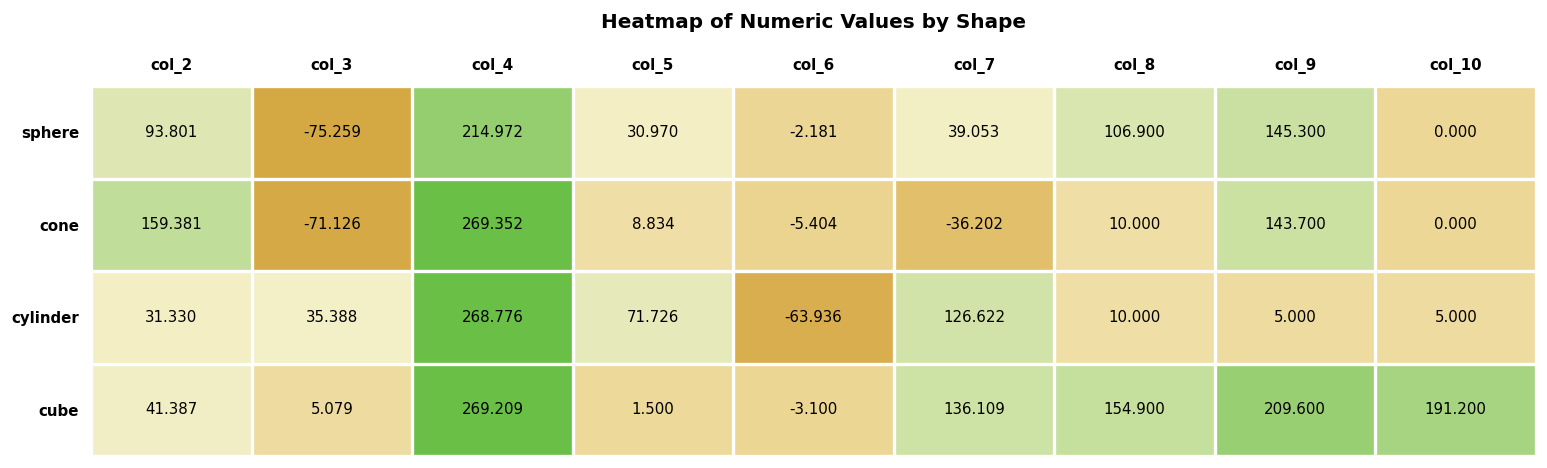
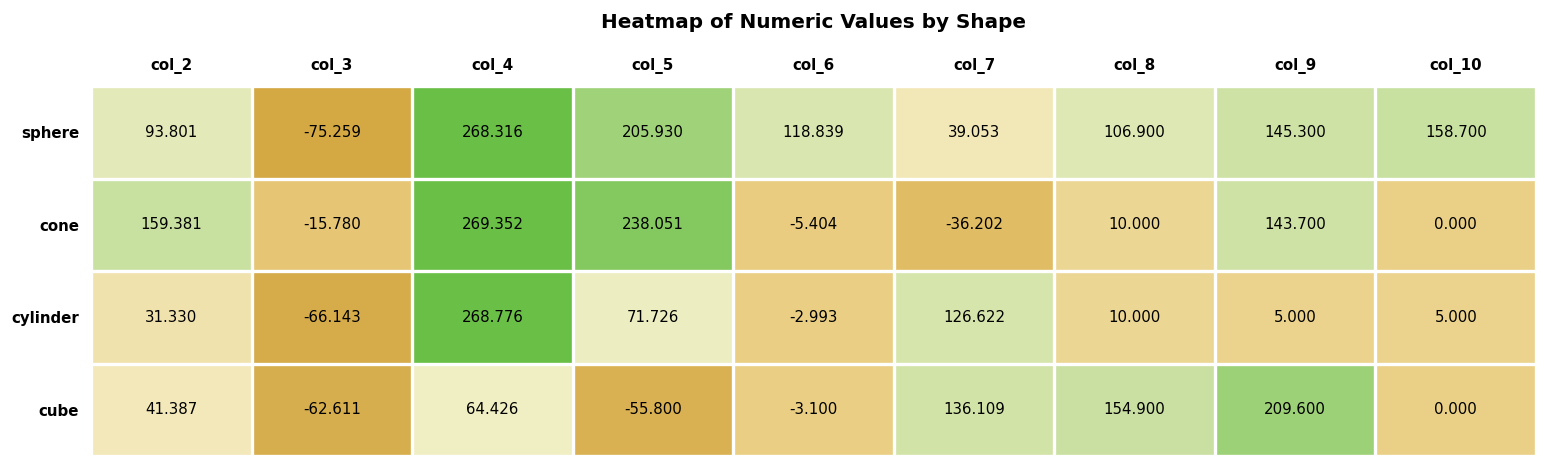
  {
    "sphere": {
      "col_2": 93.801,
      "col_3": -75.259,
-     "col_4": 214.972,
-     "col_5": 30.970,
-     "col_6": -2.181,
+     "col_4": 268.316,
+     "col_5": 205.930,
+     "col_6": 118.839,
      "col_7": 39.053,
      "col_8": 106.900,
      "col_9": 145.300,
-     "col_10": 0.000
+     "col_10": 158.700
    },
    "cone": {
      "col_2": 159.381,
-     "col_3": -71.126,
+     "col_3": -15.780,
      "col_4": 269.352,
-     "col_5": 8.834,
+     "col_5": 238.051,
      "col_6": -5.404,
      "col_7": -36.202,
      "col_8": 10.000,
      "col_9": 143.700,
      "col_10": 0.000
    },
    "cylinder": {
      "col_2": 31.330,
-     "col_3": 35.388,
+     "col_3": -66.143,
      "col_4": 268.776,
      "col_5": 71.726,
-     "col_6": -63.936,
+     "col_6": -2.993,
      "col_7": 126.622,
      "col_8": 10.000,
      "col_9": 5.000,
      "col_10": 5.000
    },
    "cube": {
      "col_2": 41.387,
-     "col_3": 5.079,
-     "col_4": 269.209,
-     "col_5": 1.500,
+     "col_3": -62.611,
+     "col_4": 64.426,
+     "col_5": -55.800,
      "col_6": -3.100,
      "col_7": 136.109,
      "col_8": 154.900,
      "col_9": 209.600,
-     "col_10": 191.200
+     "col_10": 0.000
    }
  }
